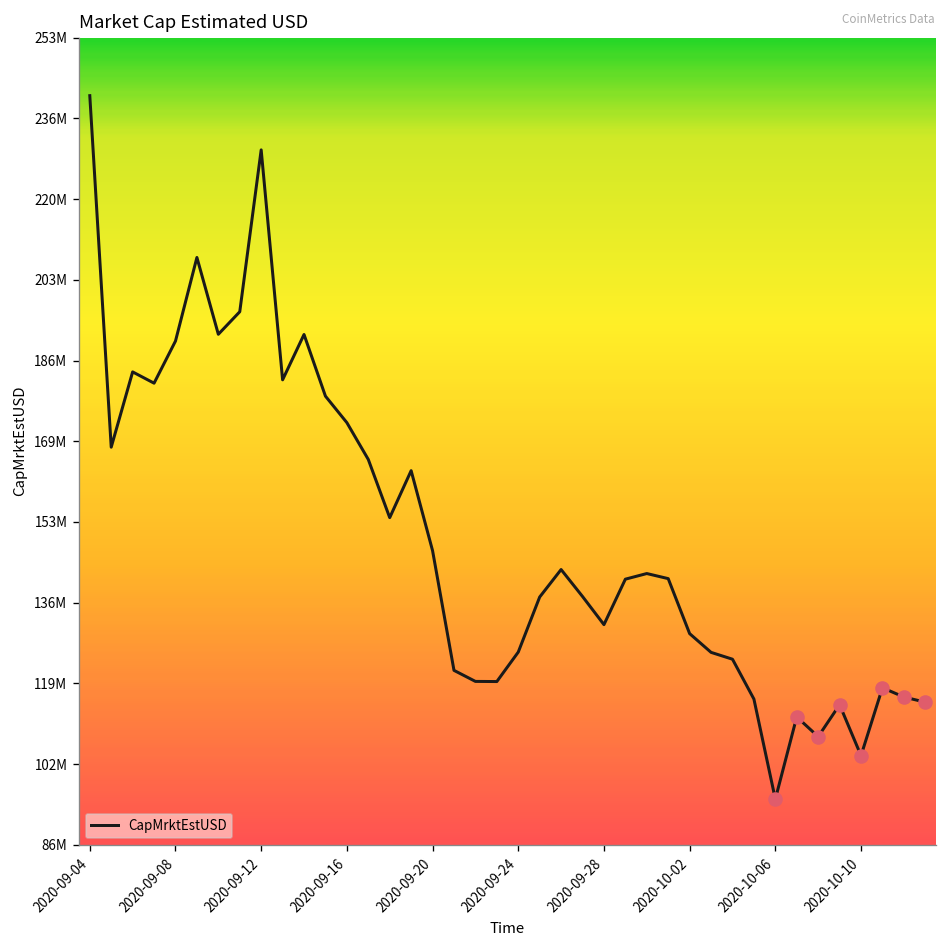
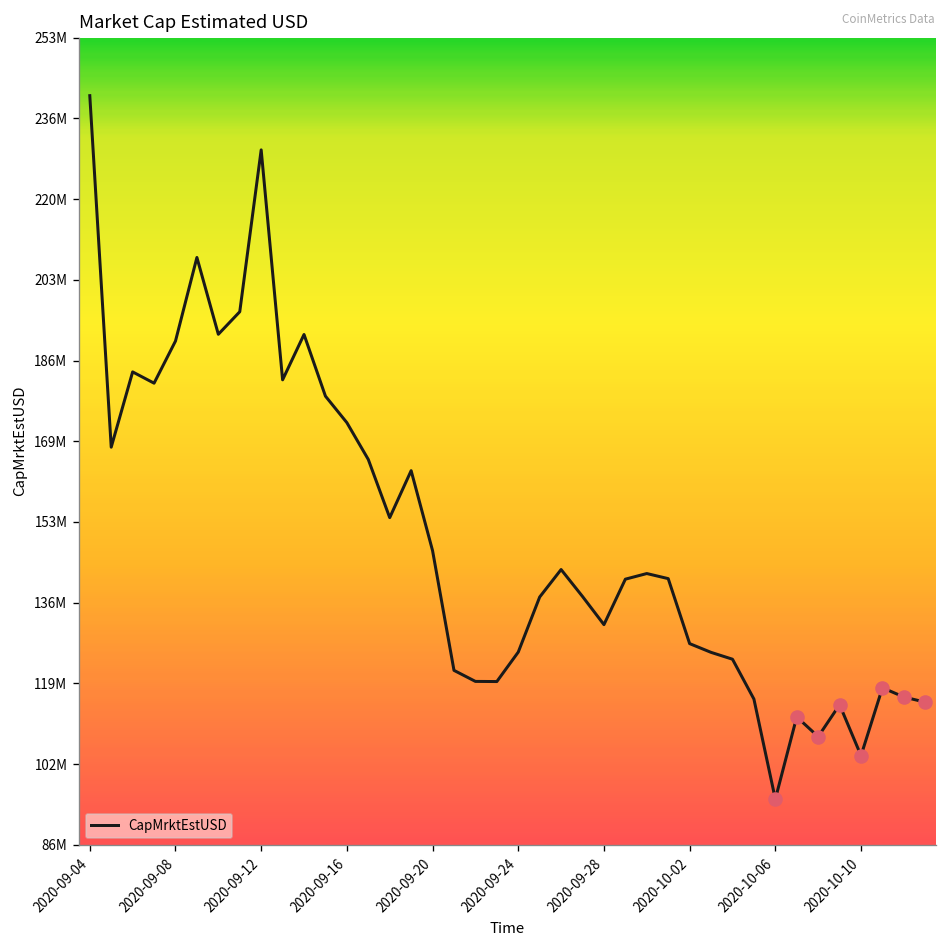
  {
    "CapMrktEstUSD": {
      "2020-09-04": 241000000,
      "2020-09-08": 190000000,
      "2020-09-12": 230000000,
      "2020-09-16": 173000000,
      "2020-09-20": 147000000,
      "2020-09-24": 126000000,
      "2020-09-28": 131000000,
-     "2020-10-02": 129000000
+     "2020-10-02": 127000000
    }
  }
